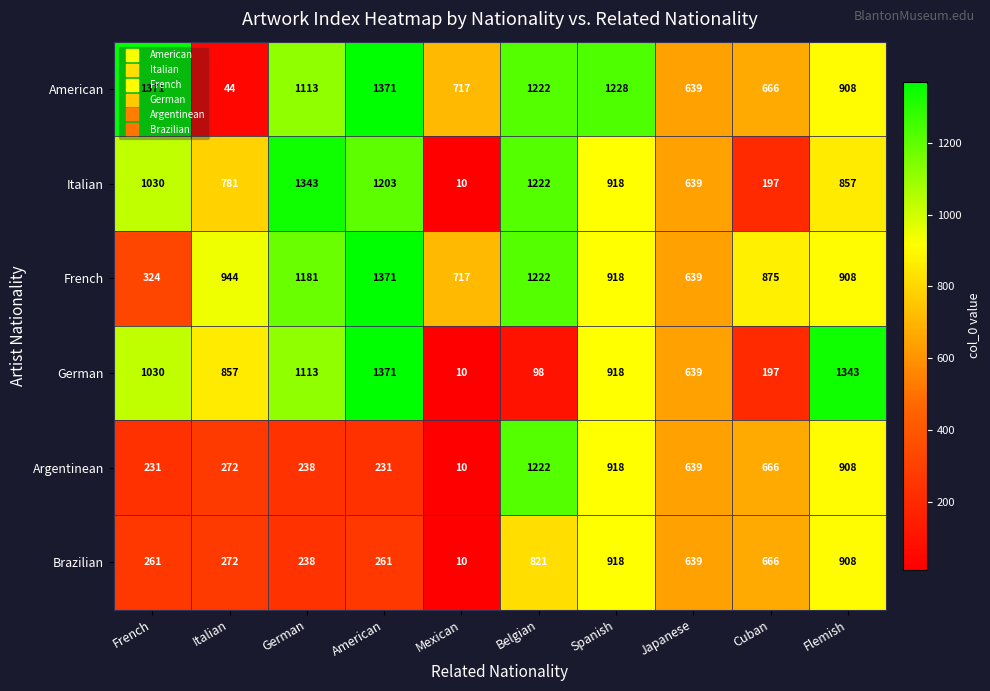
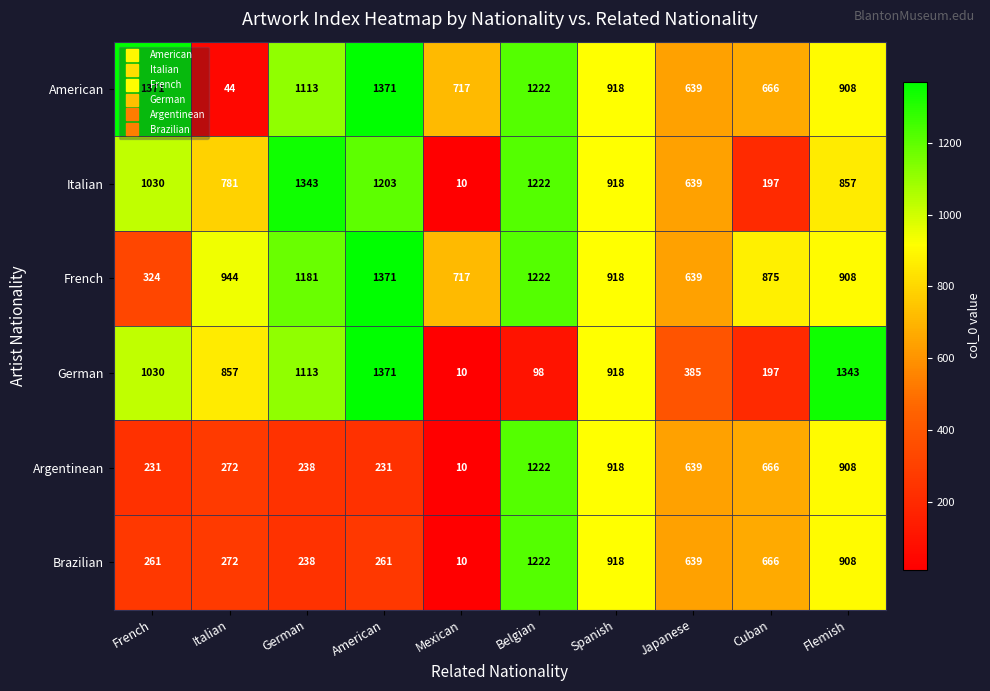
  {
    "American": {
      "Italian": 44,
      "German": 1113,
      "American": 1371,
      "Mexican": 717,
      "Belgian": 1222,
-     "Spanish": 1228,
+     "Spanish": 918,
      "Japanese": 639,
      "Cuban": 666,
      "Flemish": 908
    },
    "Italian": {
      "French": 1030,
      "Italian": 781,
      "German": 1343,
      "American": 1203,
      "Mexican": 10,
      "Belgian": 1222,
      "Spanish": 918,
      "Japanese": 639,
      "Cuban": 197,
      "Flemish": 857
    },
    "French": {
      "French": 324,
      "Italian": 944,
      "German": 1181,
      "American": 1371,
      "Mexican": 717,
      "Belgian": 1222,
      "Spanish": 918,
      "Japanese": 639,
      "Cuban": 875,
      "Flemish": 908
    },
    "German": {
      "French": 1030,
      "Italian": 857,
      "German": 1113,
      "American": 1371,
      "Mexican": 10,
      "Belgian": 98,
      "Spanish": 918,
-     "Japanese": 639,
+     "Japanese": 385,
      "Cuban": 197,
      "Flemish": 1343
    },
    "Argentinean": {
      "French": 231,
      "Italian": 272,
      "German": 238,
      "American": 231,
      "Mexican": 10,
      "Belgian": 1222,
      "Spanish": 918,
      "Japanese": 639,
      "Cuban": 666,
      "Flemish": 908
    },
    "Brazilian": {
      "French": 261,
      "Italian": 272,
      "German": 238,
      "American": 261,
      "Mexican": 10,
-     "Belgian": 821,
+     "Belgian": 1222,
      "Spanish": 918,
      "Japanese": 639,
      "Cuban": 666,
      "Flemish": 908
    }
  }
